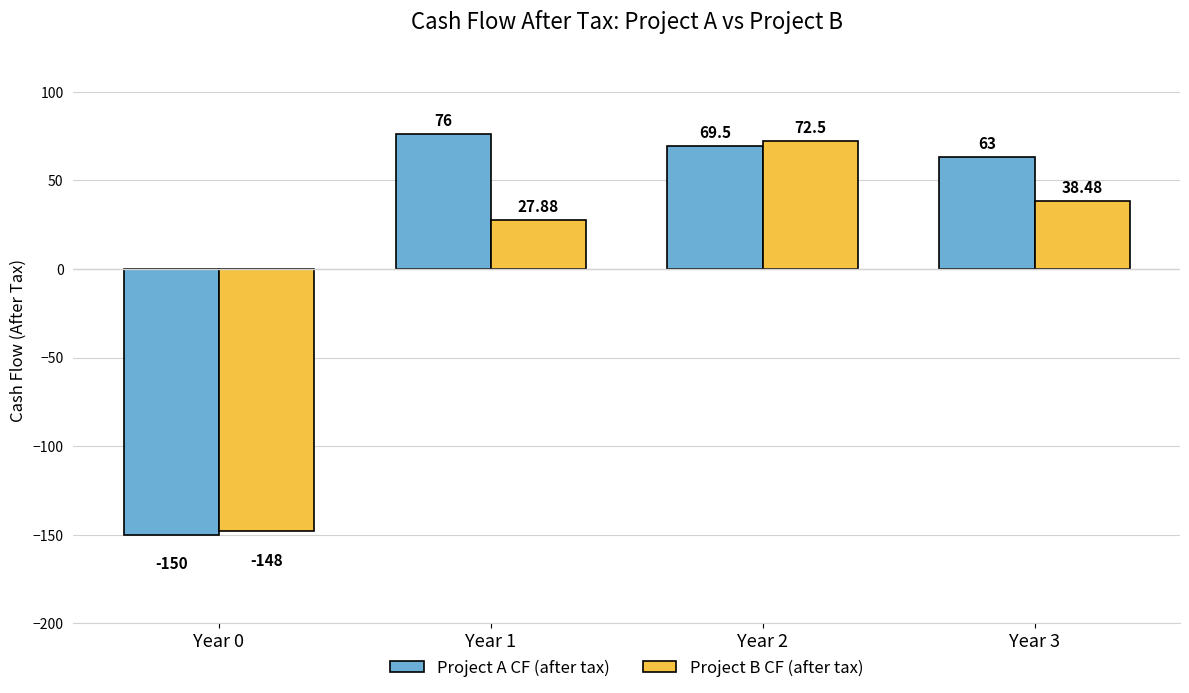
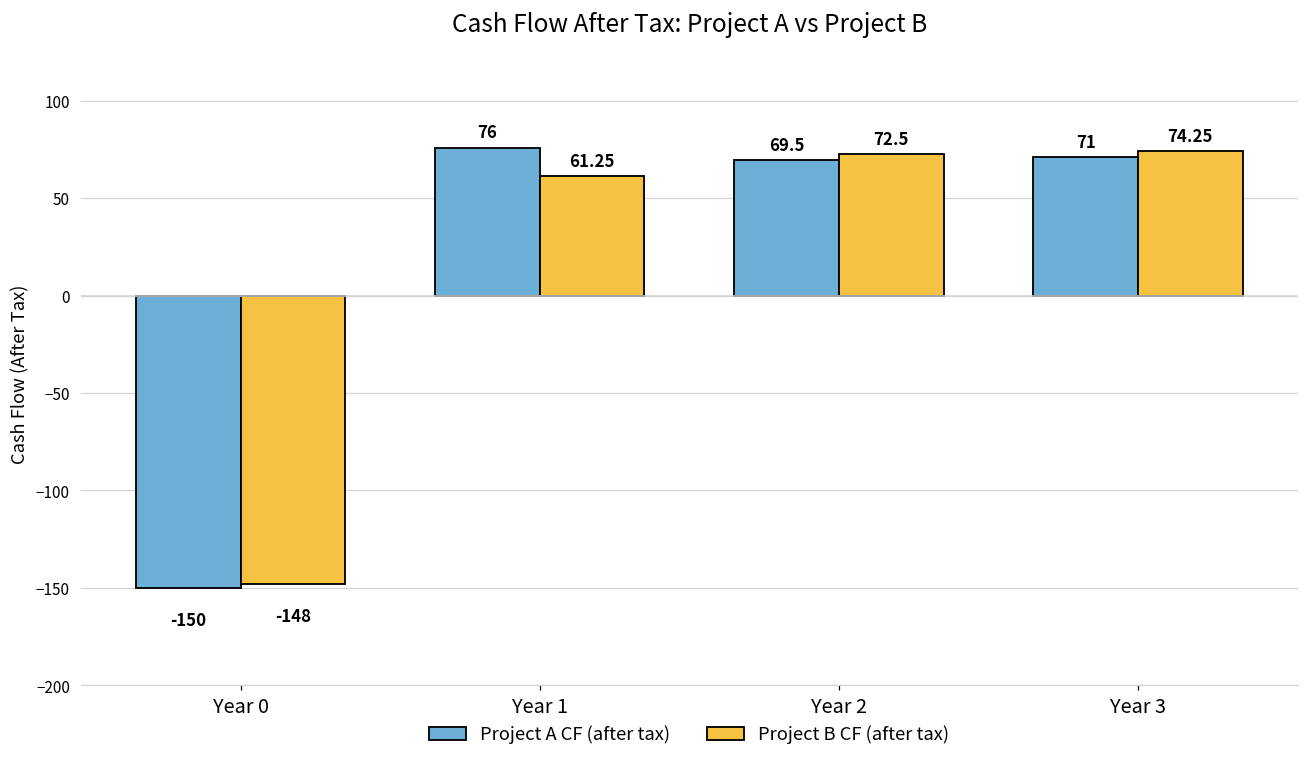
  {
    "Project A CF (after tax)": {
      "Year 0": -150,
      "Year 1": 76,
      "Year 2": 69.5,
-     "Year 3": 63
+     "Year 3": 71
    },
    "Project B CF (after tax)": {
      "Year 0": -148,
-     "Year 1": 27.88,
+     "Year 1": 61.25,
      "Year 2": 72.5,
-     "Year 3": 38.48
+     "Year 3": 74.25
    }
  }
